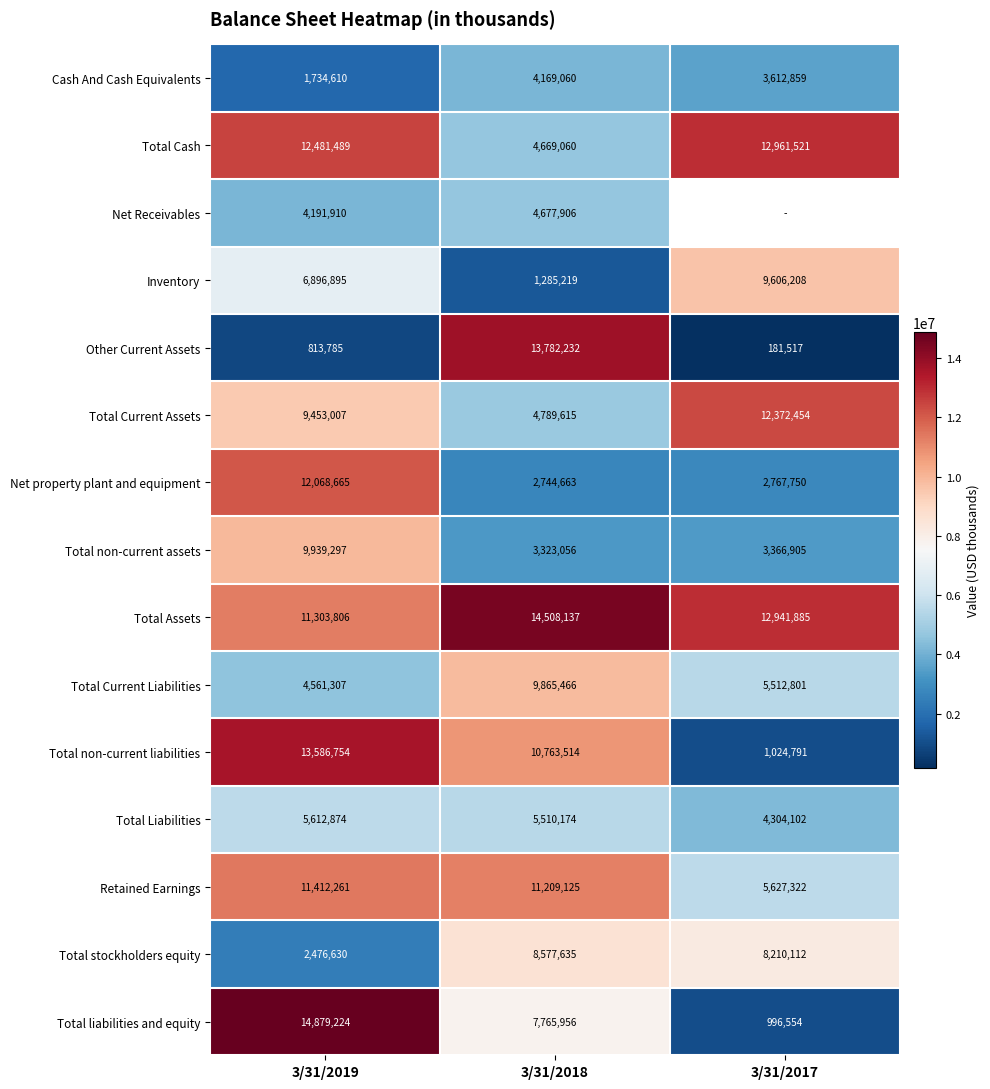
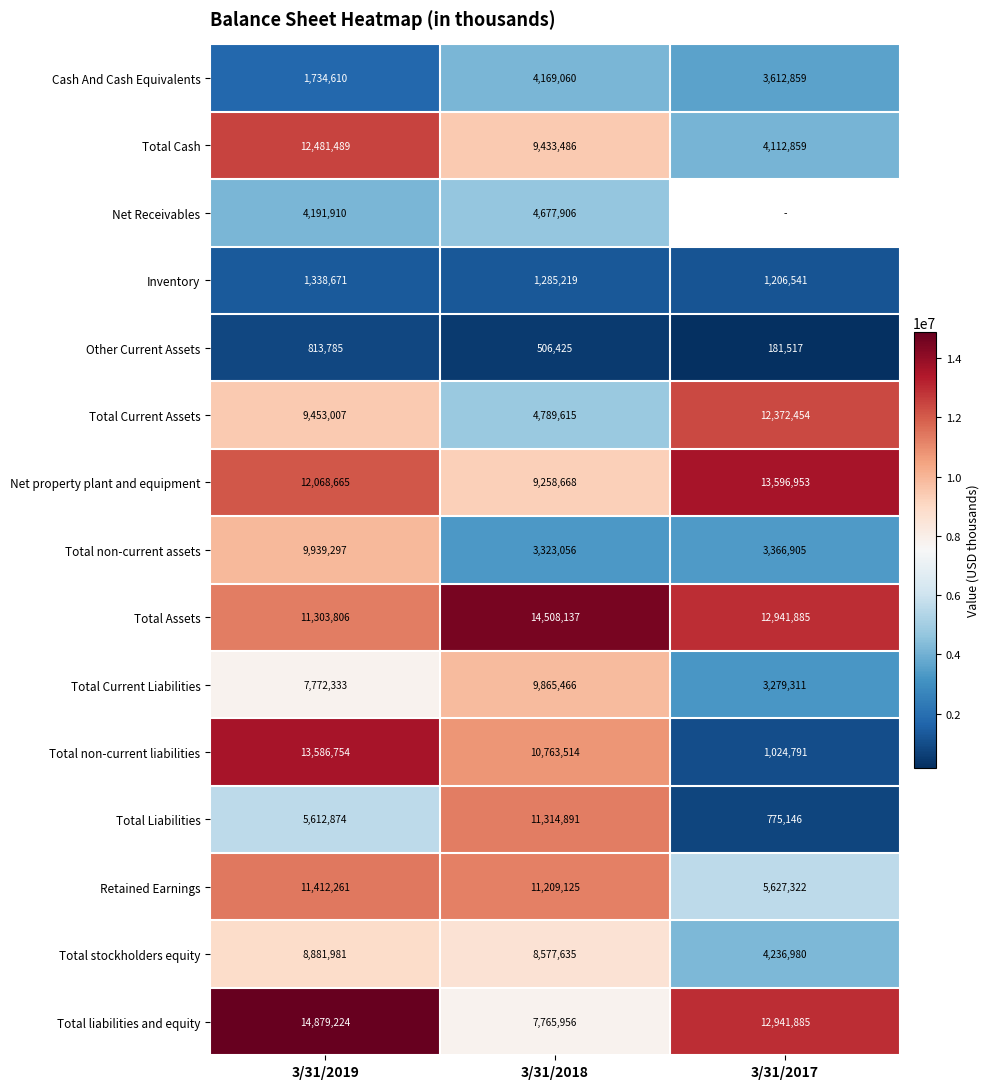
  {
    "Cash And Cash Equivalents": {
      "3/31/2019": "1,734,610",
      "3/31/2018": "4,169,060",
      "3/31/2017": "3,612,859"
    },
    "Total Cash": {
      "3/31/2019": "12,481,489",
-     "3/31/2018": "4,669,060",
-     "3/31/2017": "12,961,521"
+     "3/31/2018": "9,433,486",
+     "3/31/2017": "4,112,859"
    },
    "Net Receivables": {
      "3/31/2019": "4,191,910",
      "3/31/2018": "4,677,906"
    },
    "Inventory": {
-     "3/31/2019": "6,896,895",
+     "3/31/2019": "1,338,671",
      "3/31/2018": "1,285,219",
-     "3/31/2017": "9,606,208"
+     "3/31/2017": "1,206,541"
    },
    "Other Current Assets": {
      "3/31/2019": "813,785",
-     "3/31/2018": "13,782,232",
+     "3/31/2018": "506,425",
      "3/31/2017": "181,517"
    },
    "Total Current Assets": {
      "3/31/2019": "9,453,007",
      "3/31/2018": "4,789,615",
      "3/31/2017": "12,372,454"
    },
    "Net property plant and equipment": {
      "3/31/2019": "12,068,665",
-     "3/31/2018": "2,744,663",
-     "3/31/2017": "2,767,750"
+     "3/31/2018": "9,258,668",
+     "3/31/2017": "13,596,953"
    },
    "Total non-current assets": {
      "3/31/2019": "9,939,297",
      "3/31/2018": "3,323,056",
      "3/31/2017": "3,366,905"
    },
    "Total Assets": {
      "3/31/2019": "11,303,806",
      "3/31/2018": "14,508,137",
      "3/31/2017": "12,941,885"
    },
    "Total Current Liabilities": {
-     "3/31/2019": "4,561,307",
+     "3/31/2019": "7,772,333",
      "3/31/2018": "9,865,466",
-     "3/31/2017": "5,512,801"
+     "3/31/2017": "3,279,311"
    },
    "Total non-current liabilities": {
      "3/31/2019": "13,586,754",
      "3/31/2018": "10,763,514",
      "3/31/2017": "1,024,791"
    },
    "Total Liabilities": {
      "3/31/2019": "5,612,874",
-     "3/31/2018": "5,510,174",
-     "3/31/2017": "4,304,102"
+     "3/31/2018": "11,314,891",
+     "3/31/2017": "775,146"
    },
    "Retained Earnings": {
      "3/31/2019": "11,412,261",
      "3/31/2018": "11,209,125",
      "3/31/2017": "5,627,322"
    },
    "Total stockholders equity": {
-     "3/31/2019": "2,476,630",
+     "3/31/2019": "8,881,981",
      "3/31/2018": "8,577,635",
-     "3/31/2017": "8,210,112"
+     "3/31/2017": "4,236,980"
    },
    "Total liabilities and equity": {
      "3/31/2019": "14,879,224",
      "3/31/2018": "7,765,956",
-     "3/31/2017": "996,554"
+     "3/31/2017": "12,941,885"
    }
  }
